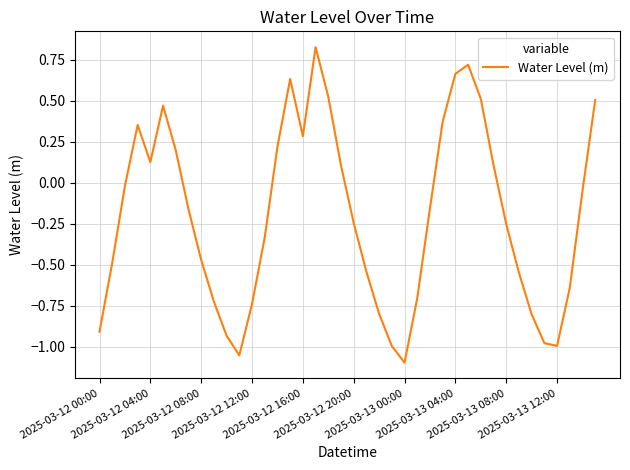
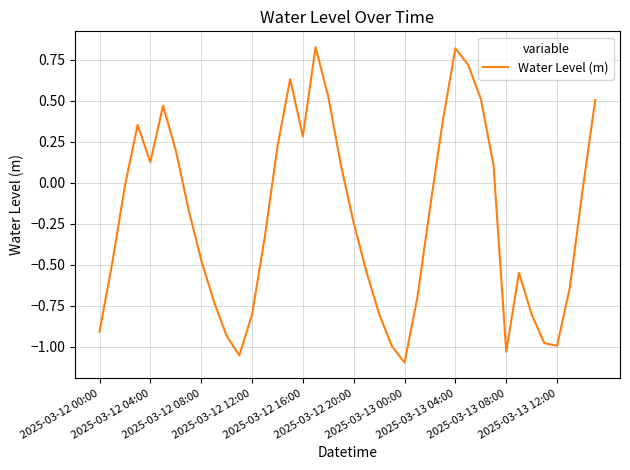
  {
    "2025-03-12 00:00": -0.91,
    "2025-03-12 04:00": 0.13,
    "2025-03-12 08:00": -0.47,
-   "2025-03-12 12:00": -0.74,
+   "2025-03-12 12:00": -0.80,
    "2025-03-12 16:00": 0.28,
    "2025-03-12 20:00": -0.25,
    "2025-03-13 00:00": -1.10,
-   "2025-03-13 04:00": 0.66,
-   "2025-03-13 08:00": -0.25,
+   "2025-03-13 04:00": 0.82,
+   "2025-03-13 08:00": -1.03,
    "2025-03-13 12:00": -0.99
  }
